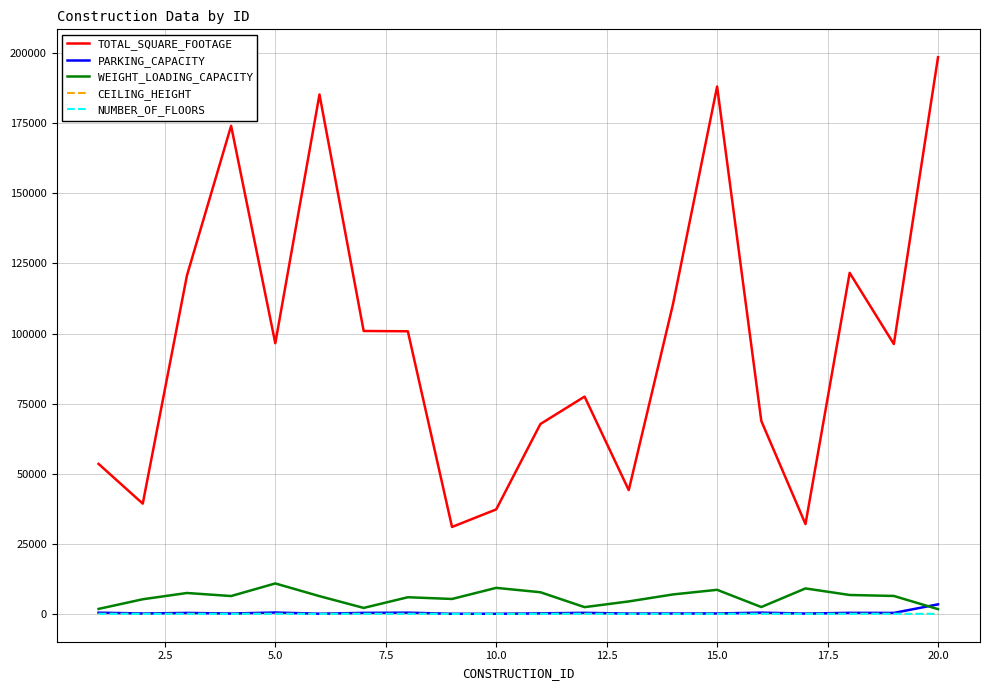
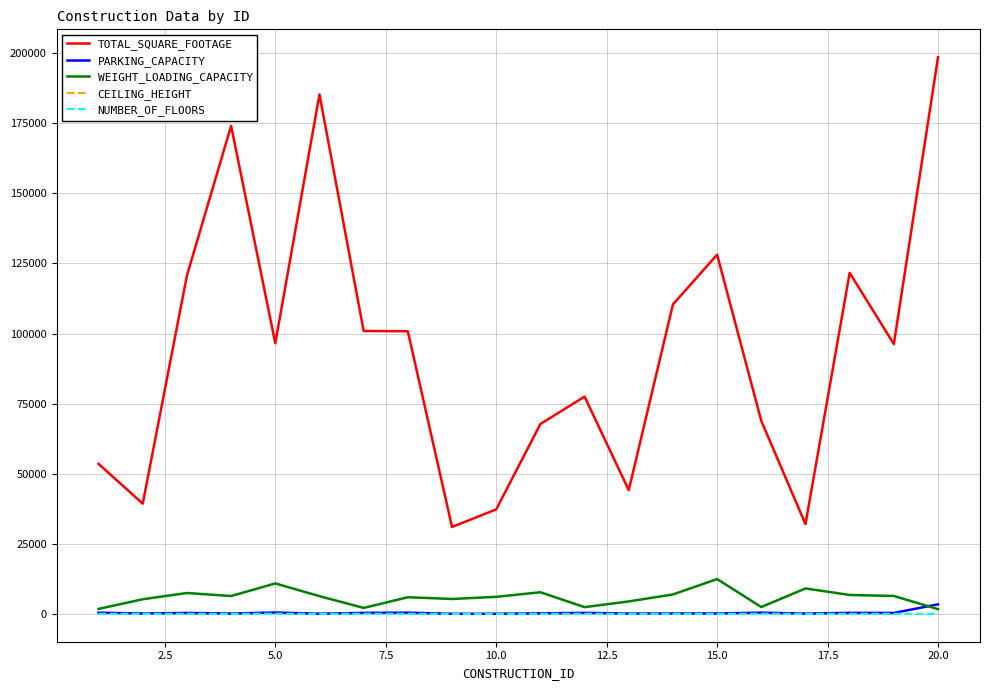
  {
    "TOTAL_SQUARE_FOOTAGE": {
      "5.0": 97000,
      "10.0": 37000,
-     "15.0": 188000,
+     "15.0": 128000,
      "20.0": 199000
    },
    "PARKING_CAPACITY": {
      "20.0": 3000
    },
    "WEIGHT_LOADING_CAPACITY": {
      "5.0": 11000,
-     "10.0": 9000,
-     "15.0": 9000,
+     "10.0": 6000,
+     "15.0": 12000,
      "20.0": 2000
    },
    "NUMBER_OF_FLOORS": {
      "20.0": 0
    }
  }
